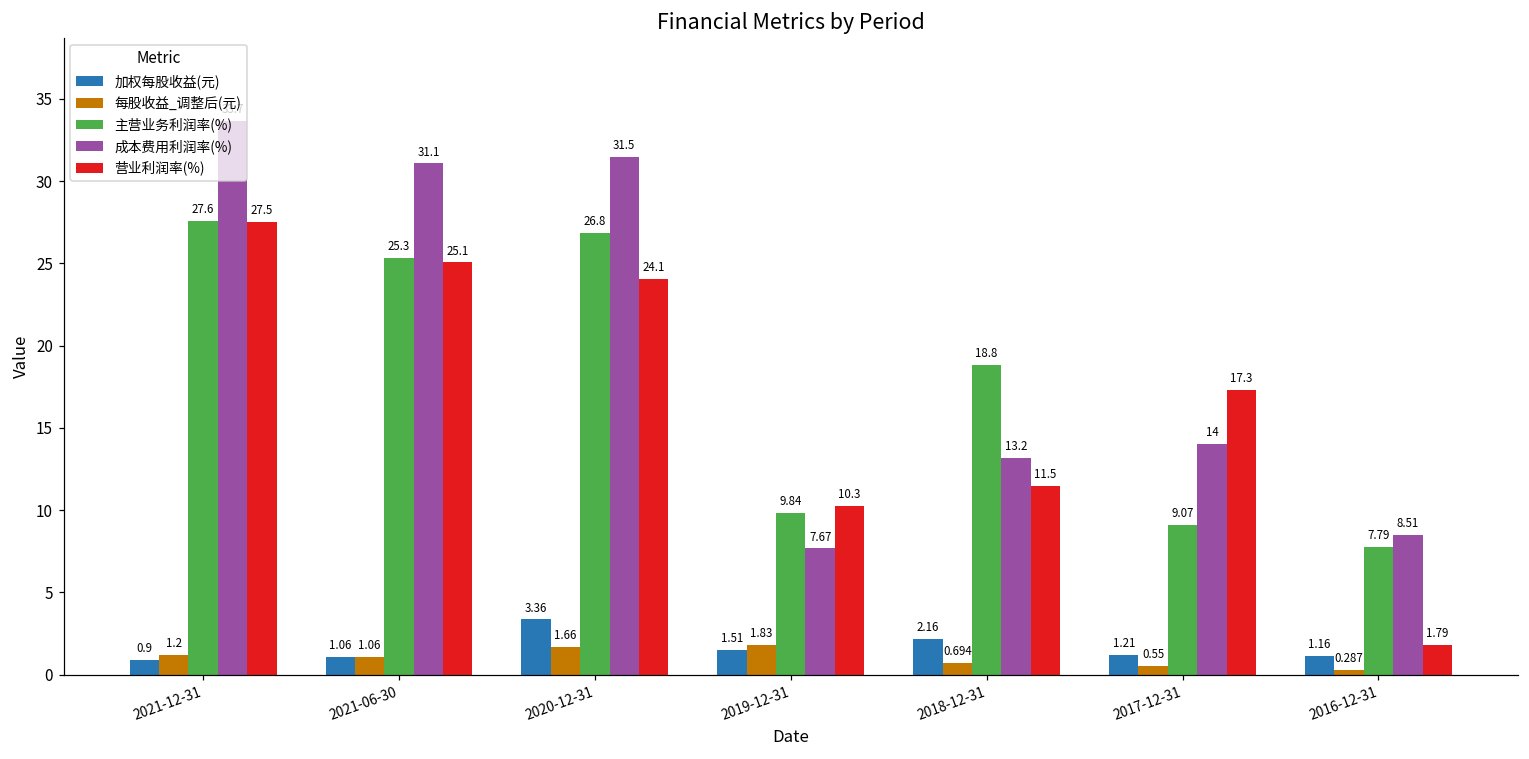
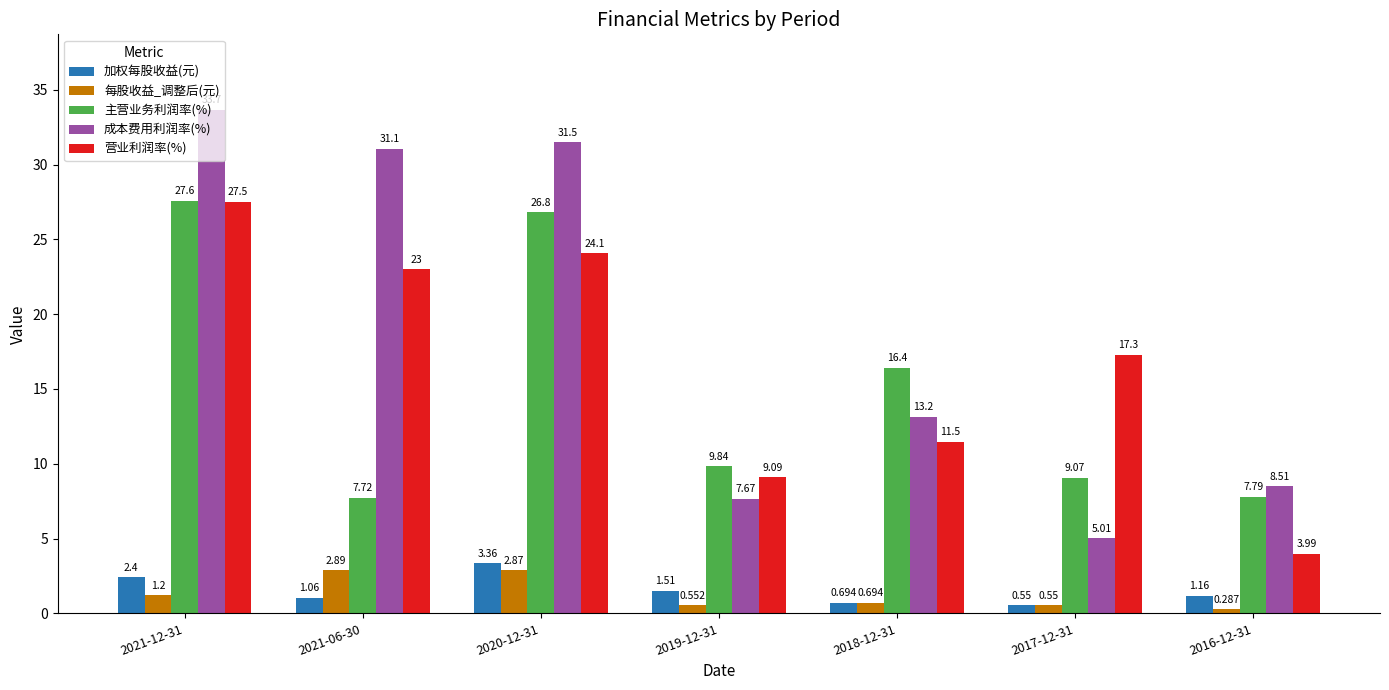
  {
    "加权每股收益(元)": {
-     "2021-12-31": 0.9,
+     "2021-12-31": 2.4,
      "2021-06-30": 1.06,
      "2020-12-31": 3.36,
      "2019-12-31": 1.51,
-     "2018-12-31": 2.16,
-     "2017-12-31": 1.21,
+     "2018-12-31": 0.694,
+     "2017-12-31": 0.55,
      "2016-12-31": 1.16
    },
    "每股收益_调整后(元)": {
      "2021-12-31": 1.2,
-     "2021-06-30": 1.06,
-     "2020-12-31": 1.66,
-     "2019-12-31": 1.83,
+     "2021-06-30": 2.89,
+     "2020-12-31": 2.87,
+     "2019-12-31": 0.552,
      "2018-12-31": 0.694,
      "2017-12-31": 0.55,
      "2016-12-31": 0.287
    },
    "主营业务利润率(%)": {
      "2021-12-31": 27.6,
-     "2021-06-30": 25.3,
+     "2021-06-30": 7.72,
      "2020-12-31": 26.8,
      "2019-12-31": 9.84,
-     "2018-12-31": 18.8,
+     "2018-12-31": 16.4,
      "2017-12-31": 9.07,
      "2016-12-31": 7.79
    },
    "成本费用利润率(%)": {
      "2021-06-30": 31.1,
      "2020-12-31": 31.5,
      "2019-12-31": 7.67,
      "2018-12-31": 13.2,
-     "2017-12-31": 14,
+     "2017-12-31": 5.01,
      "2016-12-31": 8.51
    },
    "营业利润率(%)": {
      "2021-12-31": 27.5,
-     "2021-06-30": 25.1,
+     "2021-06-30": 23,
      "2020-12-31": 24.1,
-     "2019-12-31": 10.3,
+     "2019-12-31": 9.09,
      "2018-12-31": 11.5,
      "2017-12-31": 17.3,
-     "2016-12-31": 1.79
+     "2016-12-31": 3.99
    }
  }
